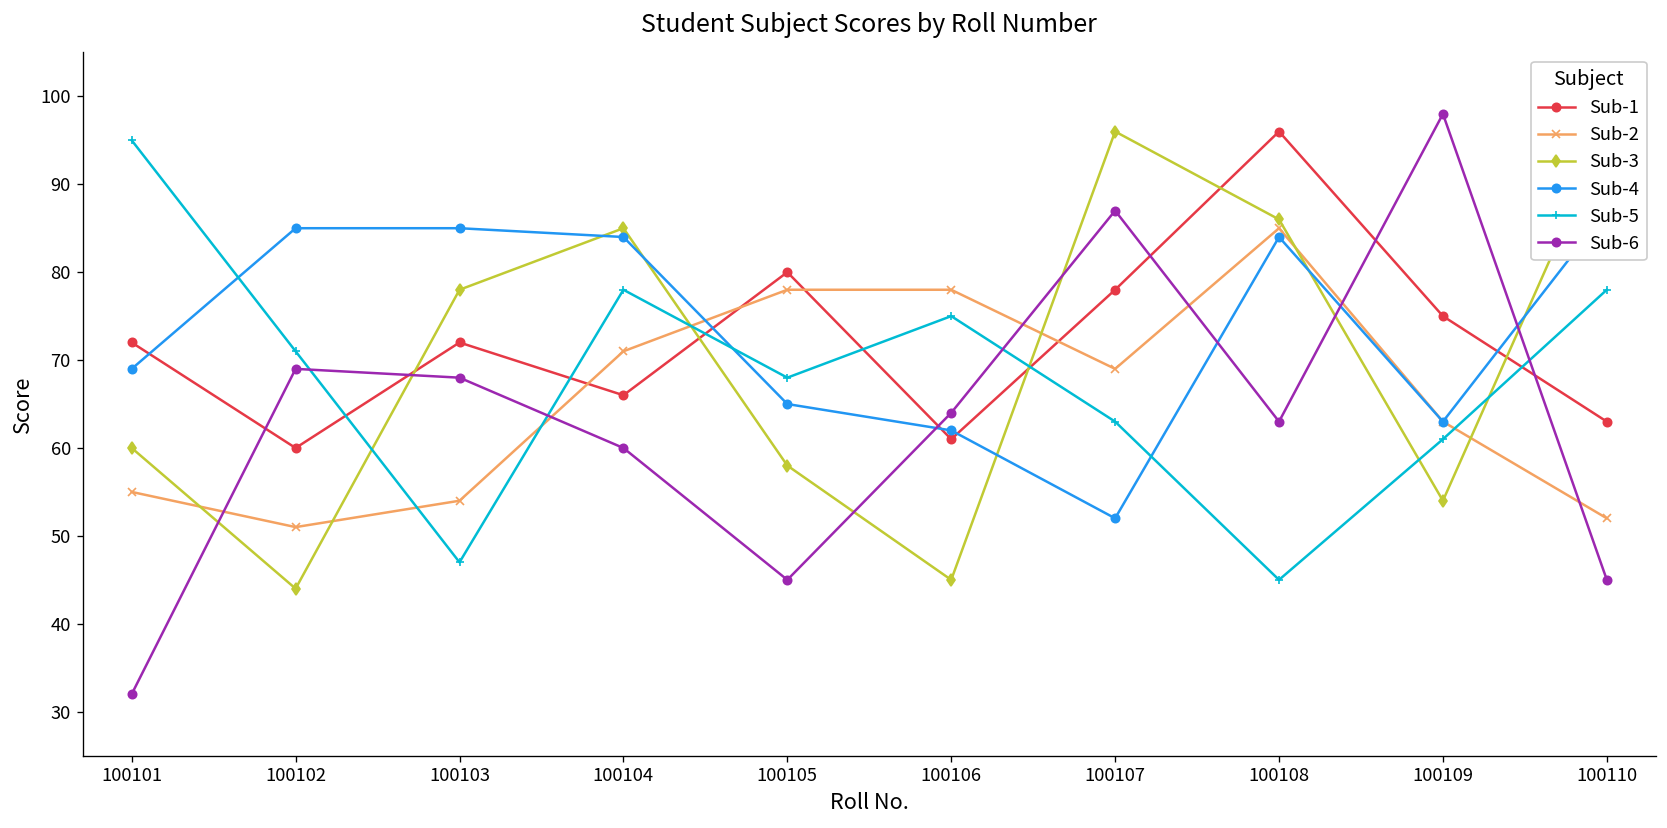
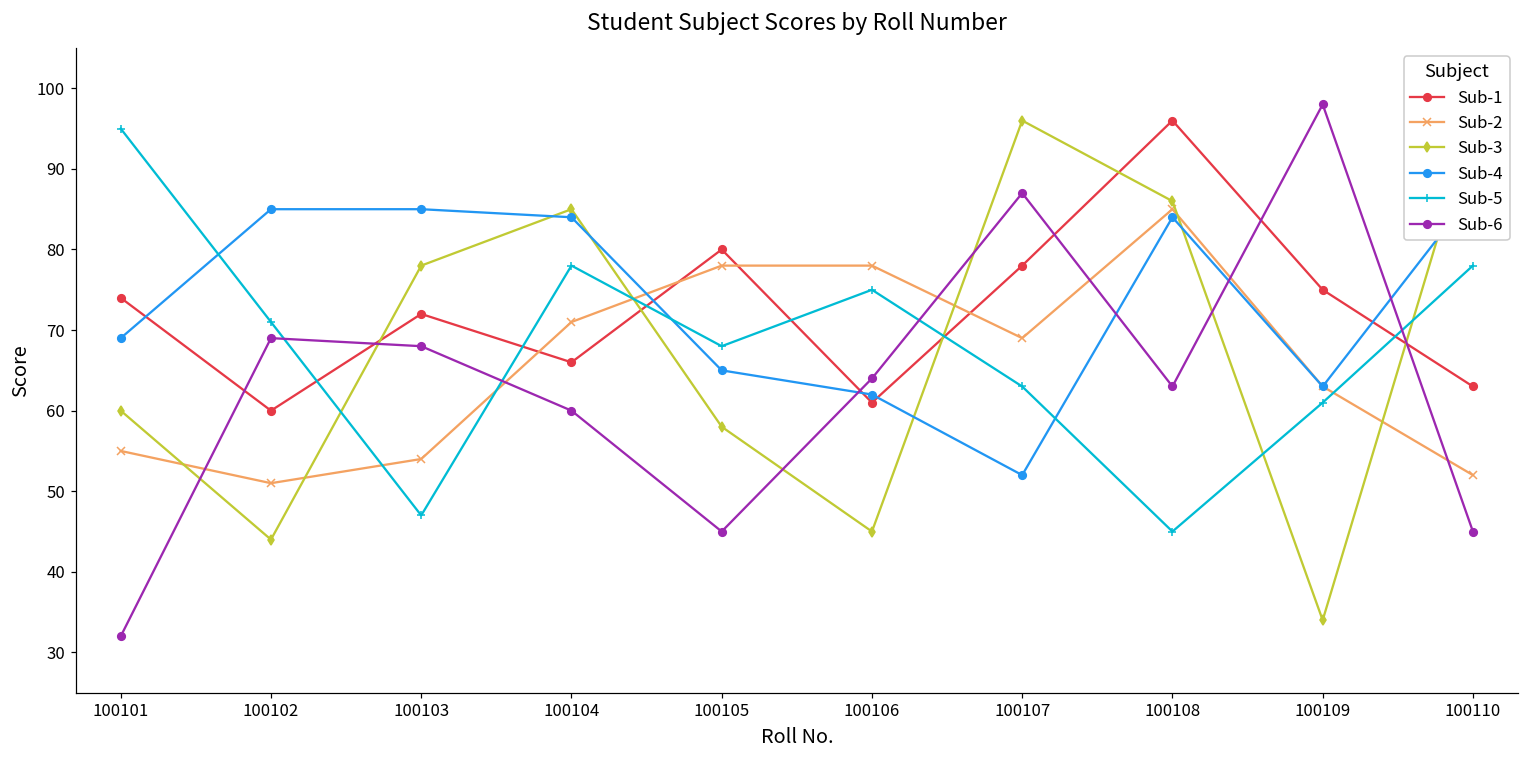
  {
    "Sub-1": {
-     "100101": 72,
+     "100101": 74,
      "100102": 60,
      "100103": 72,
      "100104": 66,
      "100105": 80,
      "100106": 61,
      "100107": 78,
      "100108": 96,
      "100109": 75,
      "100110": 63
    },
    "Sub-2": {
      "100101": 55,
      "100102": 51,
      "100103": 54,
      "100104": 71,
      "100105": 78,
      "100106": 78,
      "100107": 69,
      "100108": 85,
      "100110": 52
    },
    "Sub-3": {
      "100101": 60,
      "100102": 44,
      "100103": 78,
      "100104": 85,
      "100105": 58,
      "100106": 45,
      "100107": 96,
      "100108": 86,
-     "100109": 54
+     "100109": 34
    },
    "Sub-6": {
      "100101": 32,
      "100102": 69,
      "100103": 68,
      "100104": 60,
      "100105": 45,
      "100106": 64,
      "100107": 87,
      "100108": 63,
      "100109": 98,
      "100110": 45
    }
  }
